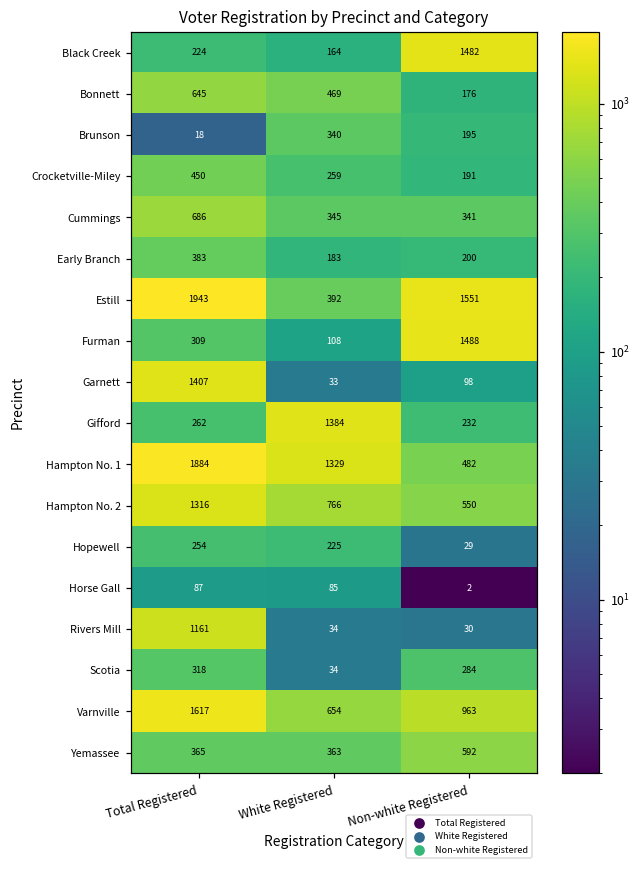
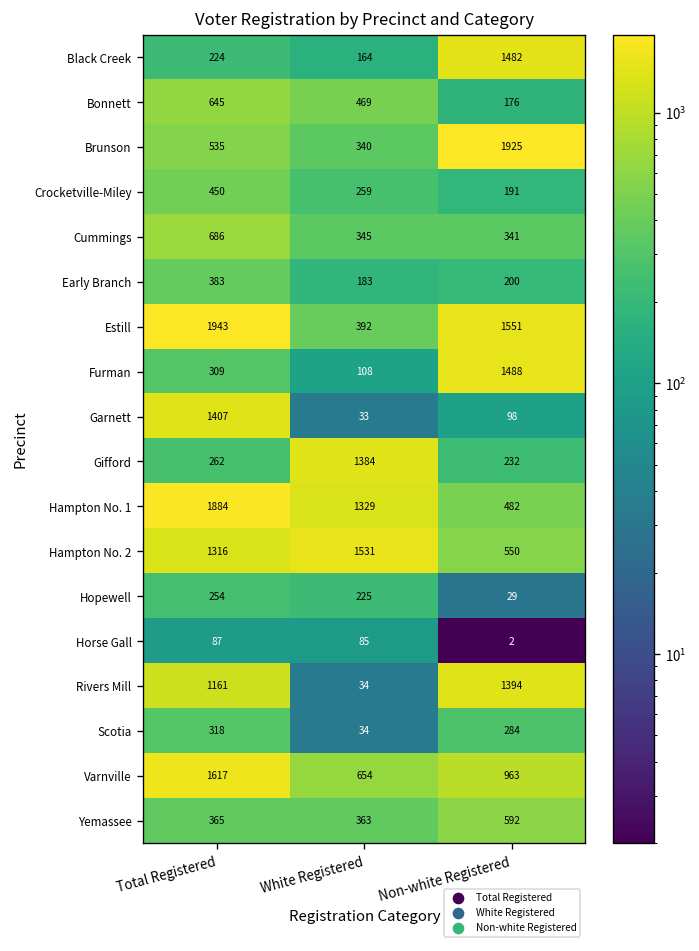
  {
    "Black Creek": {
      "Total Registered": 224,
      "White Registered": 164,
      "Non-white Registered": 1482
    },
    "Bonnett": {
      "Total Registered": 645,
      "White Registered": 469,
      "Non-white Registered": 176
    },
    "Brunson": {
-     "Total Registered": 18,
+     "Total Registered": 535,
      "White Registered": 340,
-     "Non-white Registered": 195
+     "Non-white Registered": 1925
    },
    "Crocketville-Miley": {
      "Total Registered": 450,
      "White Registered": 259,
      "Non-white Registered": 191
    },
    "Cummings": {
      "Total Registered": 686,
      "White Registered": 345,
      "Non-white Registered": 341
    },
    "Early Branch": {
      "Total Registered": 383,
      "White Registered": 183,
      "Non-white Registered": 200
    },
    "Estill": {
      "Total Registered": 1943,
      "White Registered": 392,
      "Non-white Registered": 1551
    },
    "Furman": {
      "Total Registered": 309,
      "White Registered": 108,
      "Non-white Registered": 1488
    },
    "Garnett": {
      "Total Registered": 1407,
      "White Registered": 33,
      "Non-white Registered": 98
    },
    "Gifford": {
      "Total Registered": 262,
      "White Registered": 1384,
      "Non-white Registered": 232
    },
    "Hampton No. 1": {
      "Total Registered": 1884,
      "White Registered": 1329,
      "Non-white Registered": 482
    },
    "Hampton No. 2": {
      "Total Registered": 1316,
-     "White Registered": 766,
+     "White Registered": 1531,
      "Non-white Registered": 550
    },
    "Hopewell": {
      "Total Registered": 254,
      "White Registered": 225,
      "Non-white Registered": 29
    },
    "Horse Gall": {
      "Total Registered": 87,
      "White Registered": 85,
      "Non-white Registered": 2
    },
    "Rivers Mill": {
      "Total Registered": 1161,
      "White Registered": 34,
-     "Non-white Registered": 30
+     "Non-white Registered": 1394
    },
    "Scotia": {
      "Total Registered": 318,
      "White Registered": 34,
      "Non-white Registered": 284
    },
    "Varnville": {
      "Total Registered": 1617,
      "White Registered": 654,
      "Non-white Registered": 963
    },
    "Yemassee": {
      "Total Registered": 365,
      "White Registered": 363,
      "Non-white Registered": 592
    }
  }
